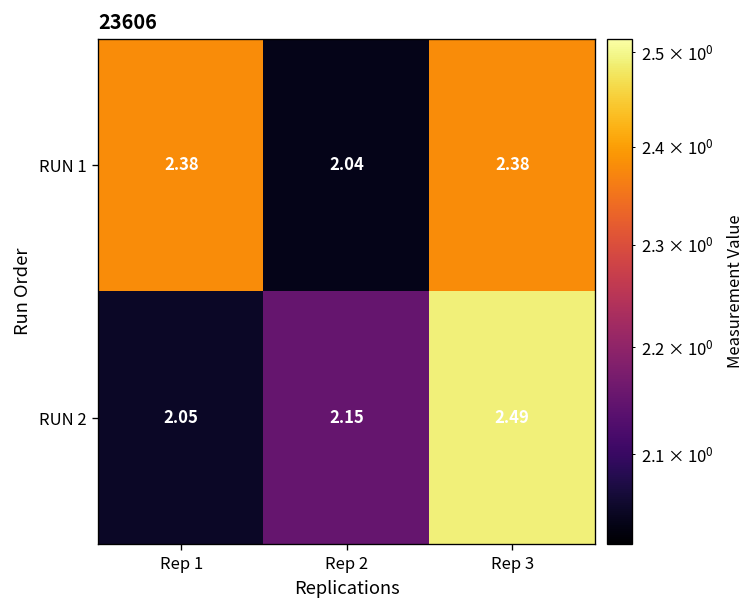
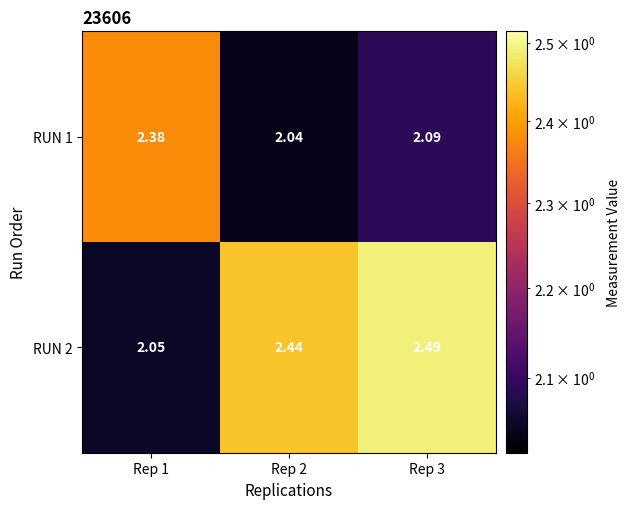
  {
    "RUN 1": {
      "Rep 1": 2.38,
      "Rep 2": 2.04,
-     "Rep 3": 2.38
+     "Rep 3": 2.09
    },
    "RUN 2": {
      "Rep 1": 2.05,
-     "Rep 2": 2.15,
+     "Rep 2": 2.44,
      "Rep 3": 2.49
    }
  }
